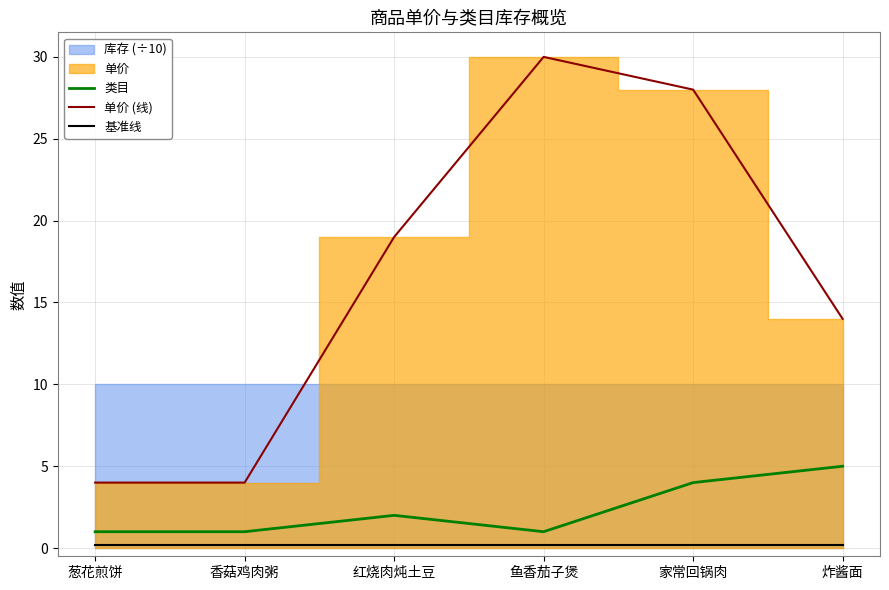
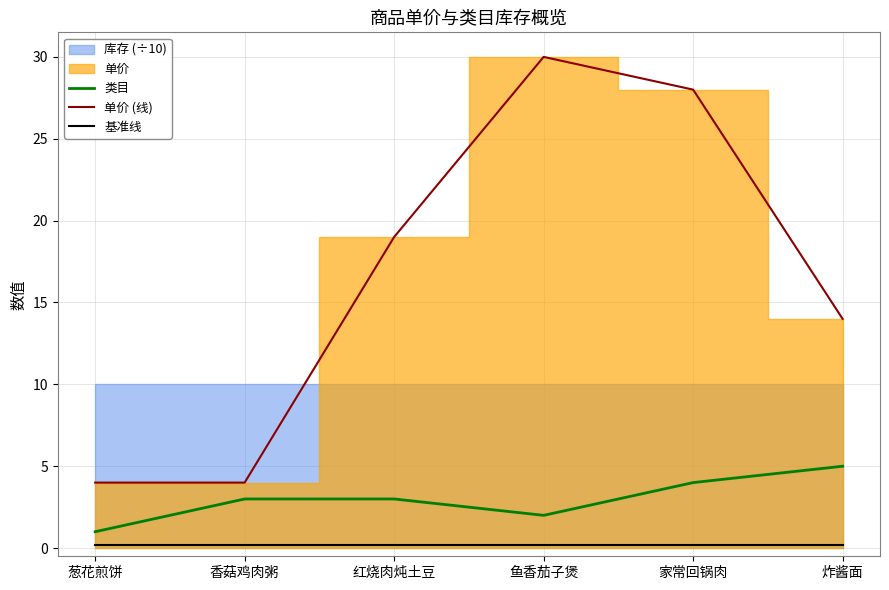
  {
    "类目": {
      "葱花煎饼": 1,
-     "香菇鸡肉粥": 1,
-     "红烧肉炖土豆": 2,
-     "鱼香茄子煲": 1,
+     "香菇鸡肉粥": 3,
+     "红烧肉炖土豆": 3,
+     "鱼香茄子煲": 2,
      "家常回锅肉": 4,
      "炸酱面": 5
    },
    "单价 (线)": {
      "香菇鸡肉粥": 4,
      "红烧肉炖土豆": 19,
      "鱼香茄子煲": 30,
      "家常回锅肉": 28
    },
    "基准线": {
      "葱花煎饼": 0.2,
      "香菇鸡肉粥": 0.2,
      "红烧肉炖土豆": 0.2,
      "鱼香茄子煲": 0.2,
      "家常回锅肉": 0.2,
      "炸酱面": 0.2
    }
  }
